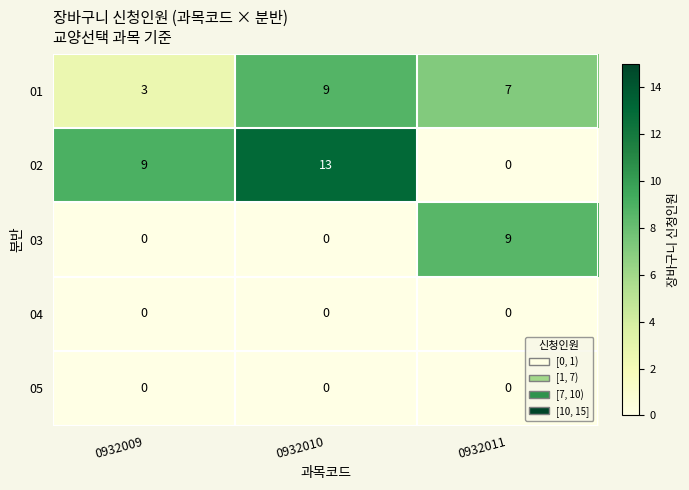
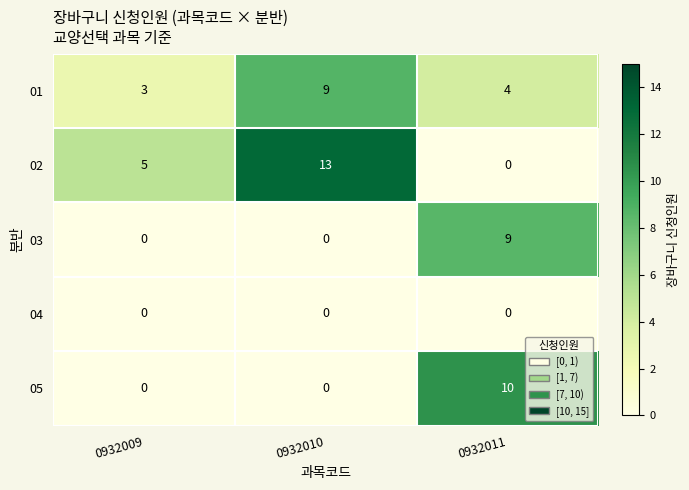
  {
    "01": {
      "0932009": 3,
      "0932010": 9,
-     "0932011": 7
+     "0932011": 4
    },
    "02": {
-     "0932009": 9,
+     "0932009": 5,
      "0932010": 13,
      "0932011": 0
    },
    "03": {
      "0932009": 0,
      "0932010": 0,
      "0932011": 9
    },
    "04": {
      "0932009": 0,
      "0932010": 0,
      "0932011": 0
    },
    "05": {
      "0932009": 0,
      "0932010": 0,
-     "0932011": 0
+     "0932011": 10
    }
  }
